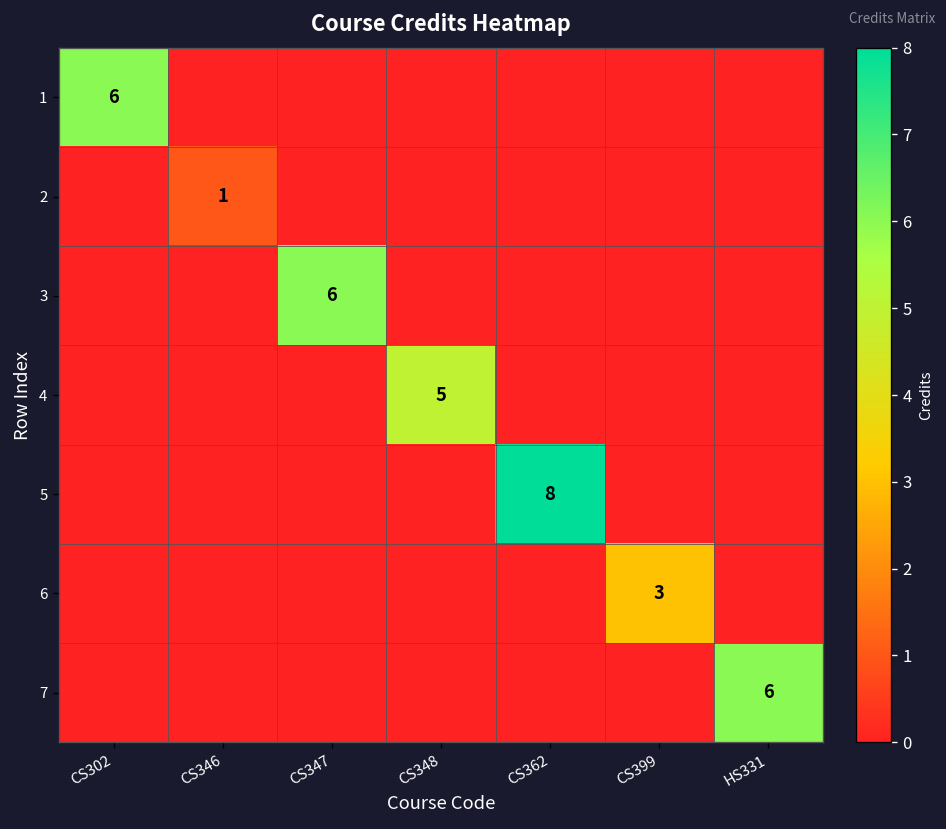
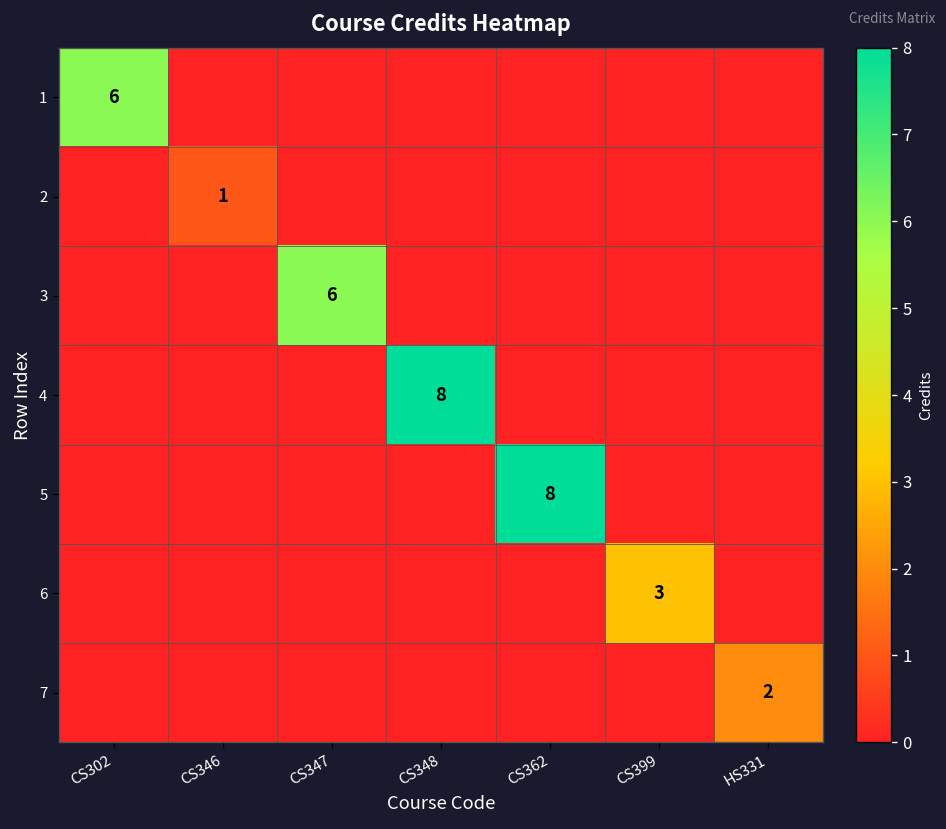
  {
    "1": {
      "CS302": 6
    },
    "2": {
      "CS346": 1
    },
    "3": {
      "CS347": 6
    },
    "4": {
-     "CS348": 5
+     "CS348": 8
    },
    "5": {
      "CS362": 8
    },
    "6": {
      "CS399": 3
    },
    "7": {
-     "HS331": 6
+     "HS331": 2
    }
  }
